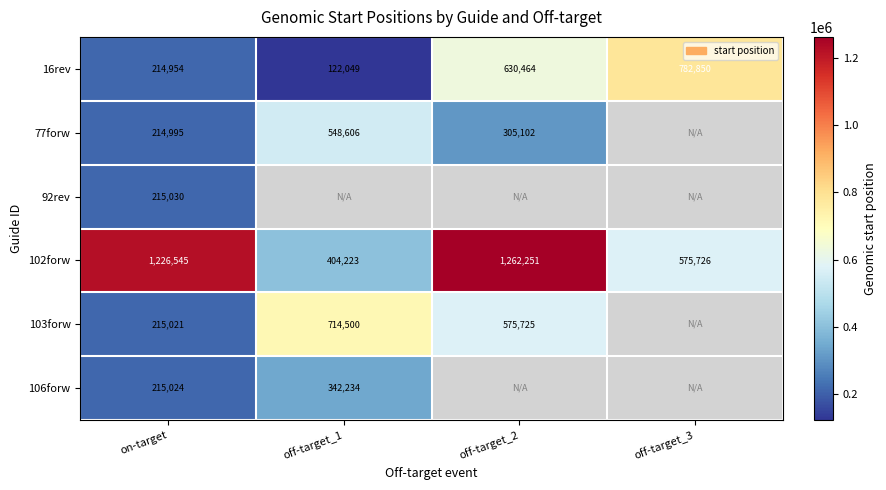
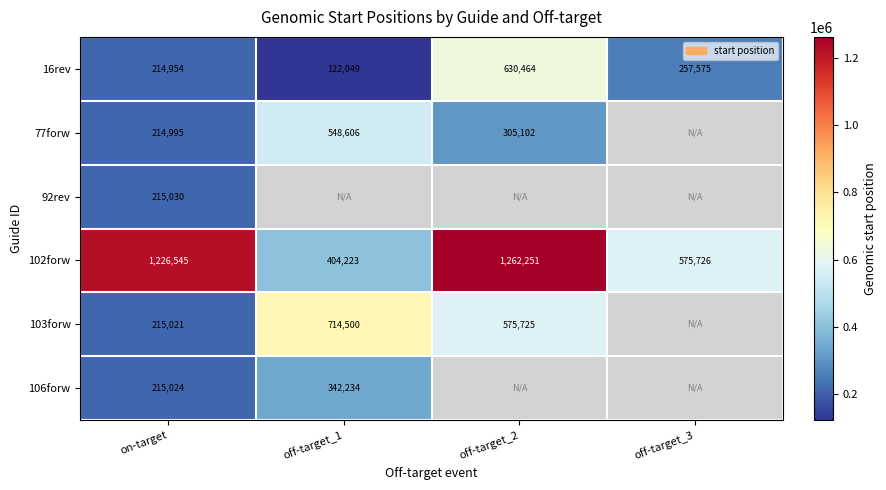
  {
    "16rev": {
      "on-target": "214,954",
      "off-target_1": "122,049",
      "off-target_2": "630,464",
-     "off-target_3": "782,850"
+     "off-target_3": "257,575"
    },
    "77forw": {
      "on-target": "214,995",
      "off-target_1": "548,606",
      "off-target_2": "305,102"
    },
    "92rev": {
      "on-target": "215,030"
    },
    "102forw": {
      "on-target": "1,226,545",
      "off-target_1": "404,223",
      "off-target_2": "1,262,251",
      "off-target_3": "575,726"
    },
    "103forw": {
      "on-target": "215,021",
      "off-target_1": "714,500",
      "off-target_2": "575,725"
    },
    "106forw": {
      "on-target": "215,024",
      "off-target_1": "342,234"
    }
  }
